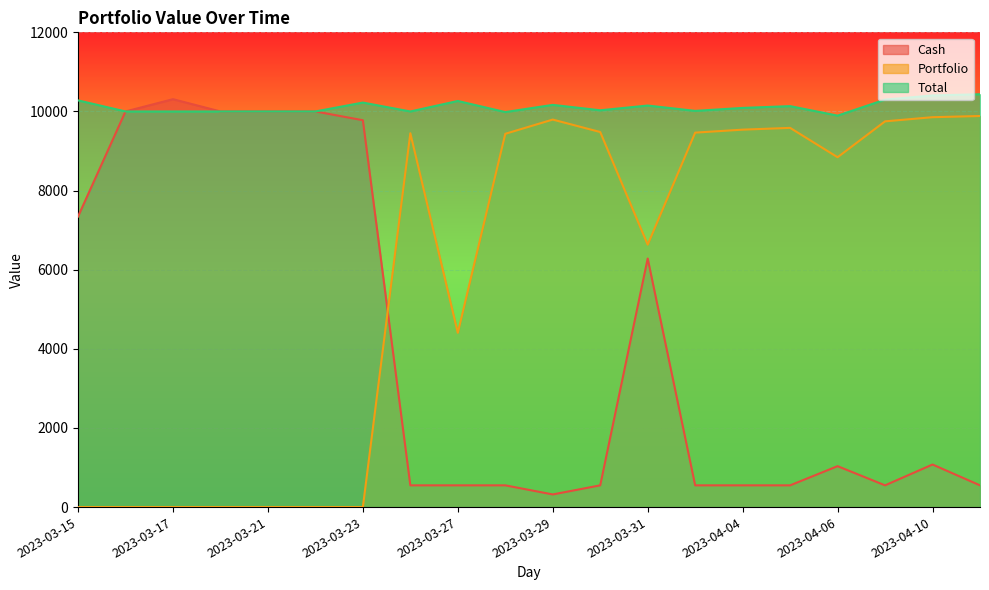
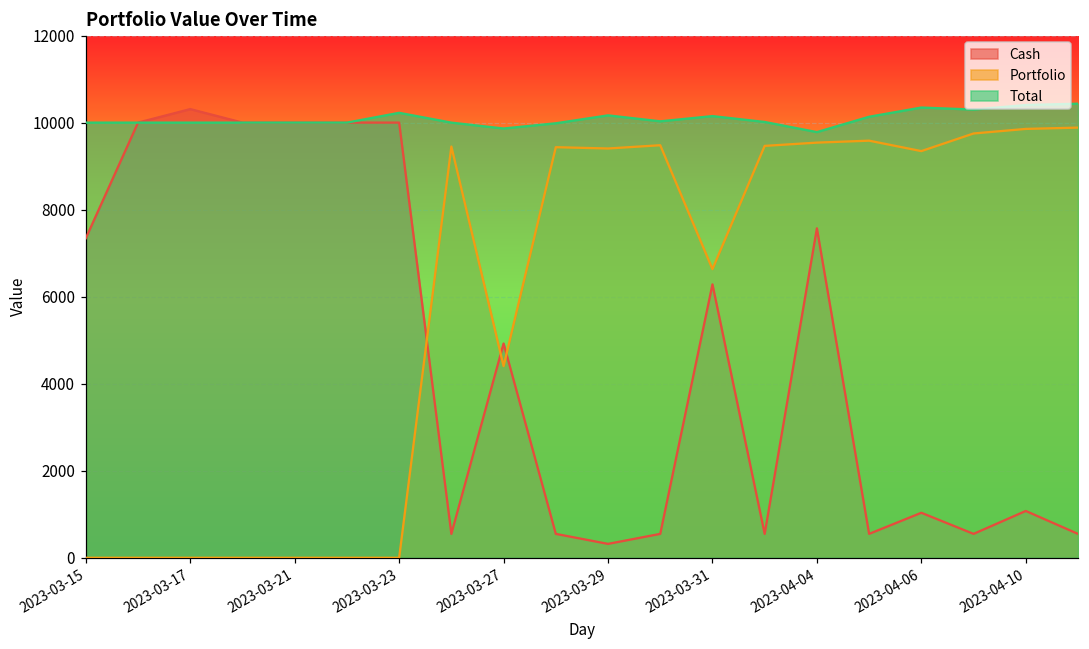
  {
    "Cash": {
      "2023-03-15": 7300,
      "2023-03-17": 10300,
-     "2023-03-23": 9800,
-     "2023-03-27": 500,
+     "2023-03-23": 10000,
+     "2023-03-27": 4900,
      "2023-03-29": 300,
      "2023-03-31": 6300,
-     "2023-04-04": 500,
+     "2023-04-04": 7600,
      "2023-04-06": 1000,
      "2023-04-10": 1100
    },
    "Portfolio": {
      "2023-03-15": 0,
      "2023-03-17": 0,
      "2023-03-21": 0,
      "2023-03-23": 0,
      "2023-03-27": 4400,
-     "2023-03-29": 9800,
+     "2023-03-29": 9400,
      "2023-03-31": 6600,
      "2023-04-04": 9500,
-     "2023-04-06": 8800,
+     "2023-04-06": 9300,
      "2023-04-10": 9900
    },
    "Total": {
-     "2023-03-15": 10300,
+     "2023-03-15": 10000,
      "2023-03-17": 10000,
      "2023-03-23": 10200,
-     "2023-03-27": 10300,
+     "2023-03-27": 9900,
      "2023-03-29": 10200,
      "2023-03-31": 10100,
-     "2023-04-04": 10100,
-     "2023-04-06": 9900
+     "2023-04-04": 9800,
+     "2023-04-06": 10300
    }
  }
